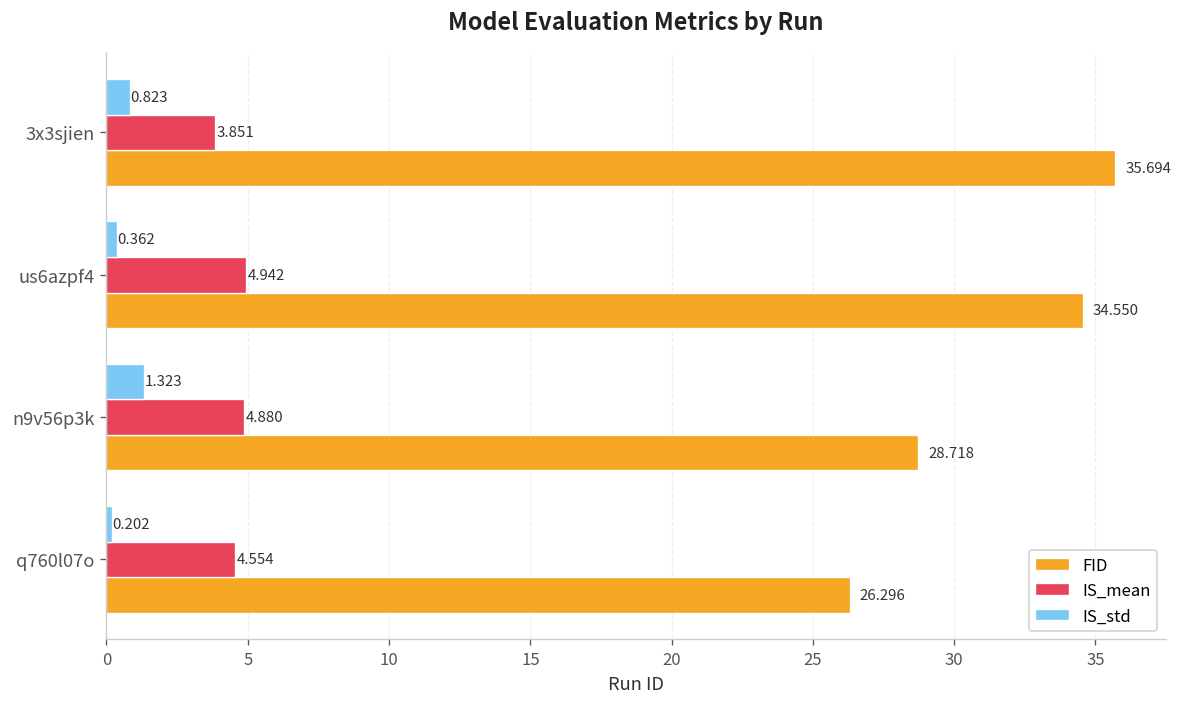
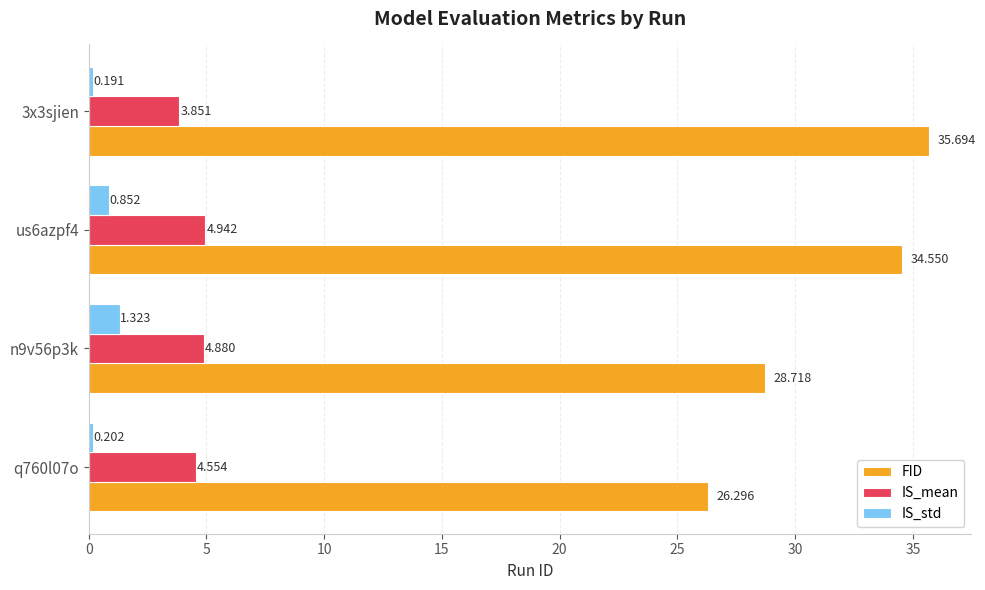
  {
    "FID": {
      "3x3sjien": 35.694,
      "us6azpf4": 34.550,
      "n9v56p3k": 28.718,
      "q760l07o": 26.296
    },
    "IS_mean": {
      "3x3sjien": 3.851,
      "us6azpf4": 4.942,
      "n9v56p3k": 4.880,
      "q760l07o": 4.554
    },
    "IS_std": {
-     "3x3sjien": 0.823,
-     "us6azpf4": 0.362,
+     "3x3sjien": 0.191,
+     "us6azpf4": 0.852,
      "n9v56p3k": 1.323,
      "q760l07o": 0.202
    }
  }
